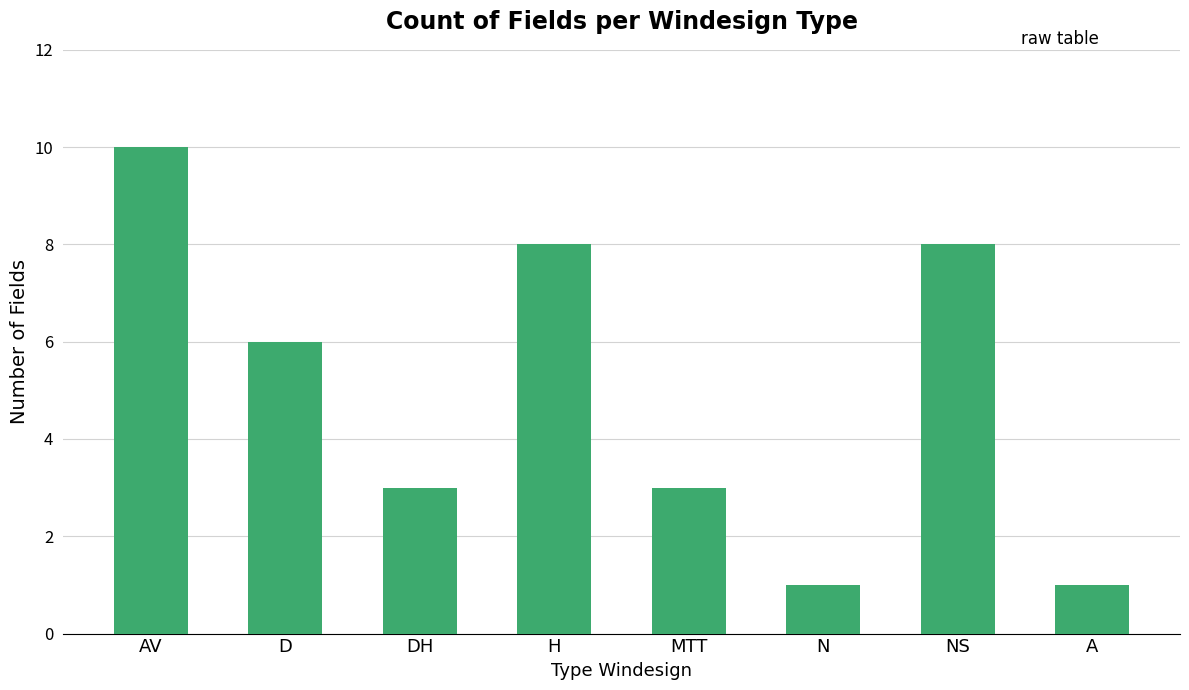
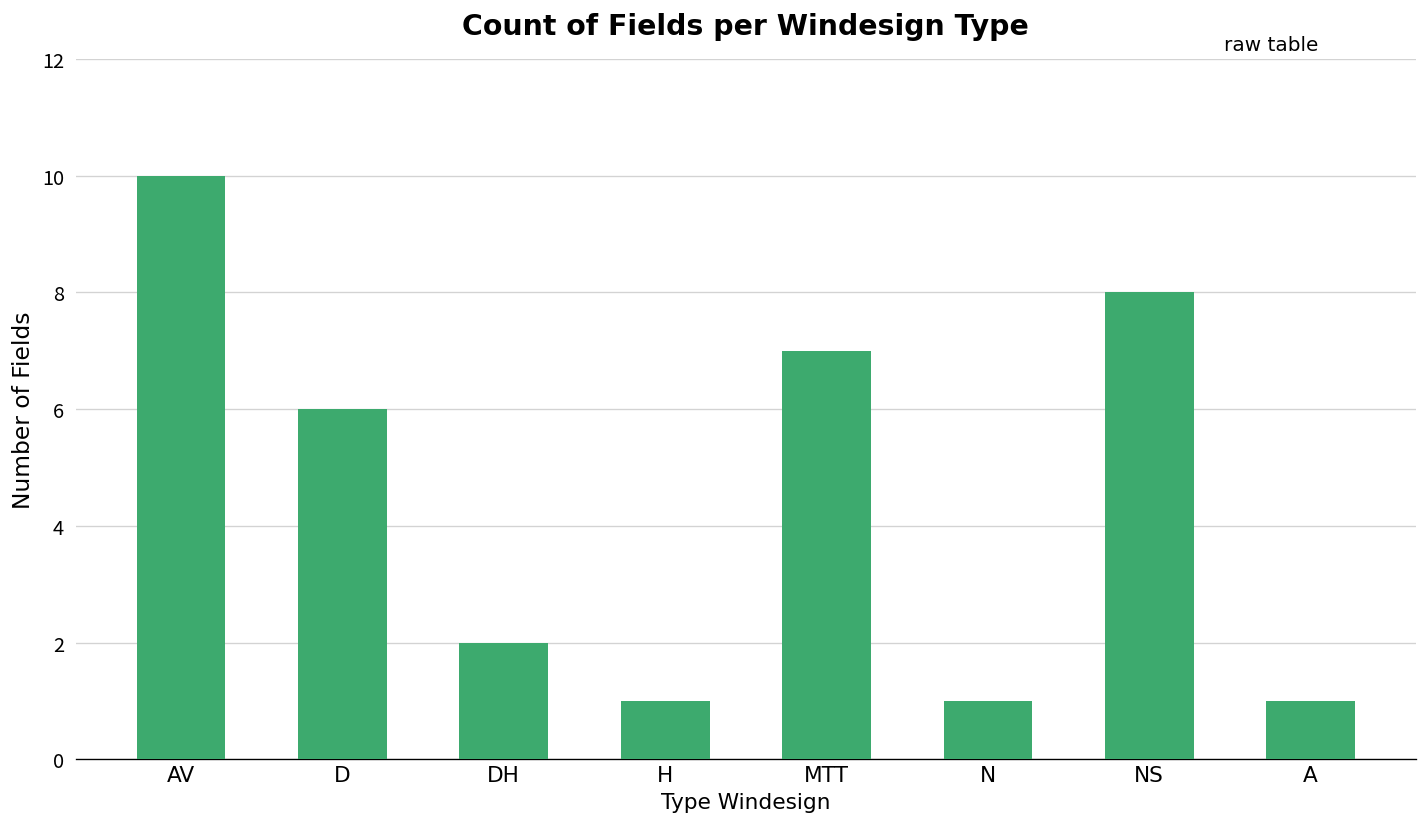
  {
    "AV": 10,
    "D": 6,
-   "DH": 3,
-   "H": 8,
-   "MTT": 3,
+   "DH": 2,
+   "H": 1,
+   "MTT": 7,
    "N": 1,
    "NS": 8,
    "A": 1
  }
